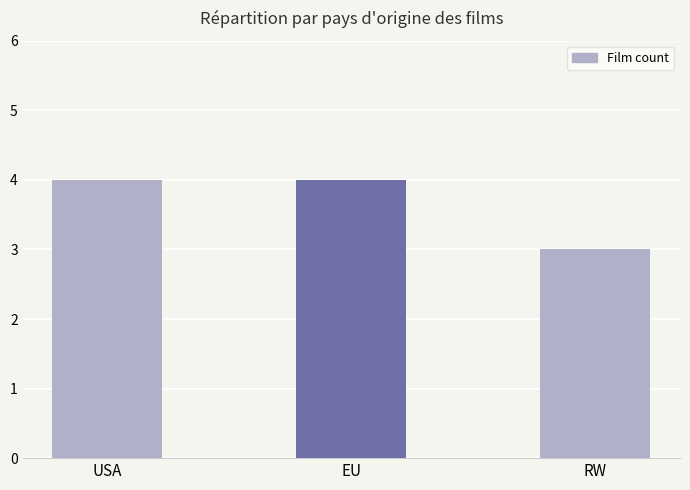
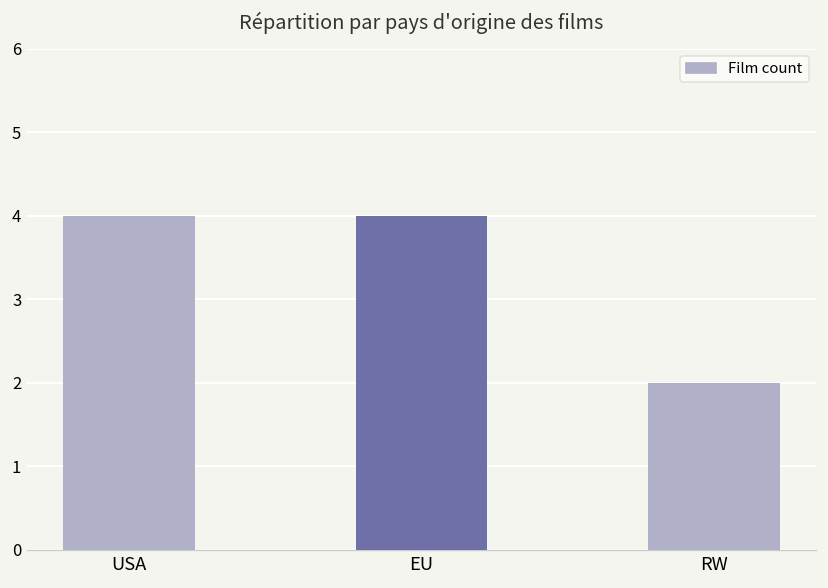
  {
    "USA": 4,
    "EU": 4,
-   "RW": 3
+   "RW": 2
  }
